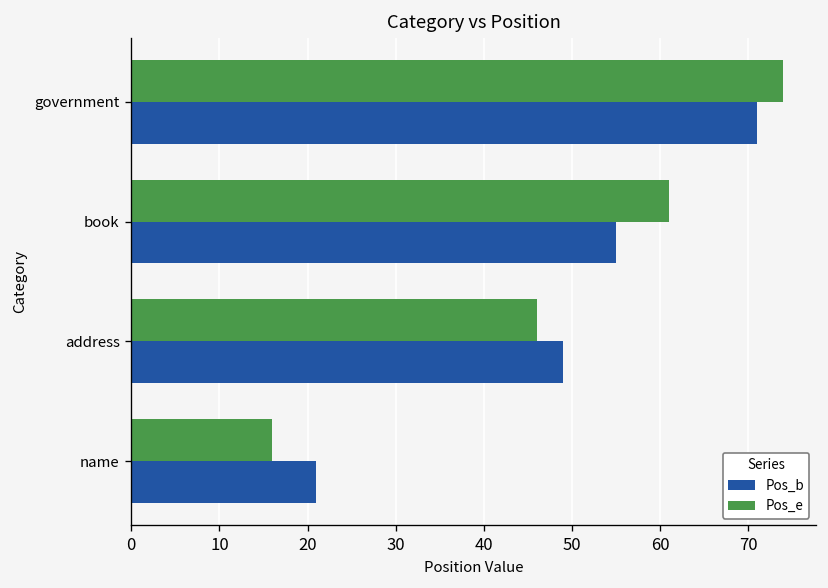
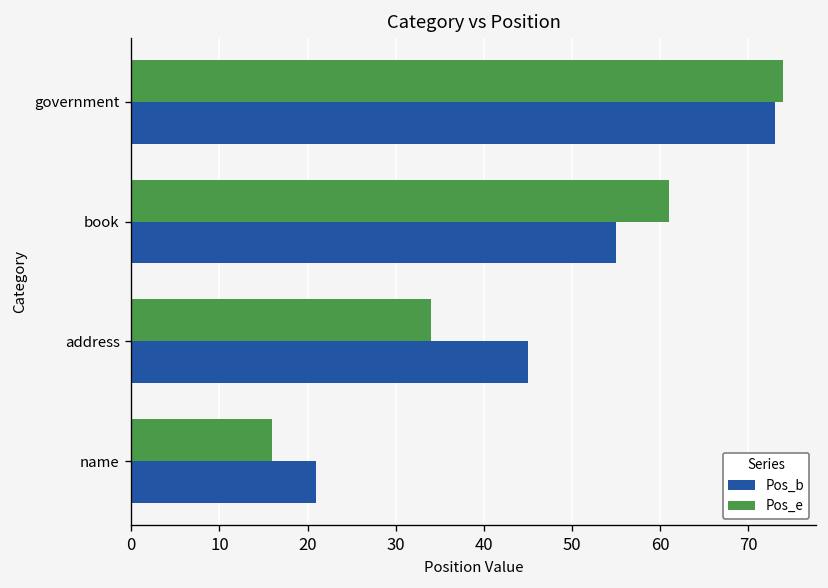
  {
    "Pos_b": {
-     "government": 71,
+     "government": 73,
      "book": 55,
-     "address": 49,
+     "address": 45,
      "name": 21
    },
    "Pos_e": {
      "government": 74,
      "book": 61,
-     "address": 46,
+     "address": 34,
      "name": 16
    }
  }
